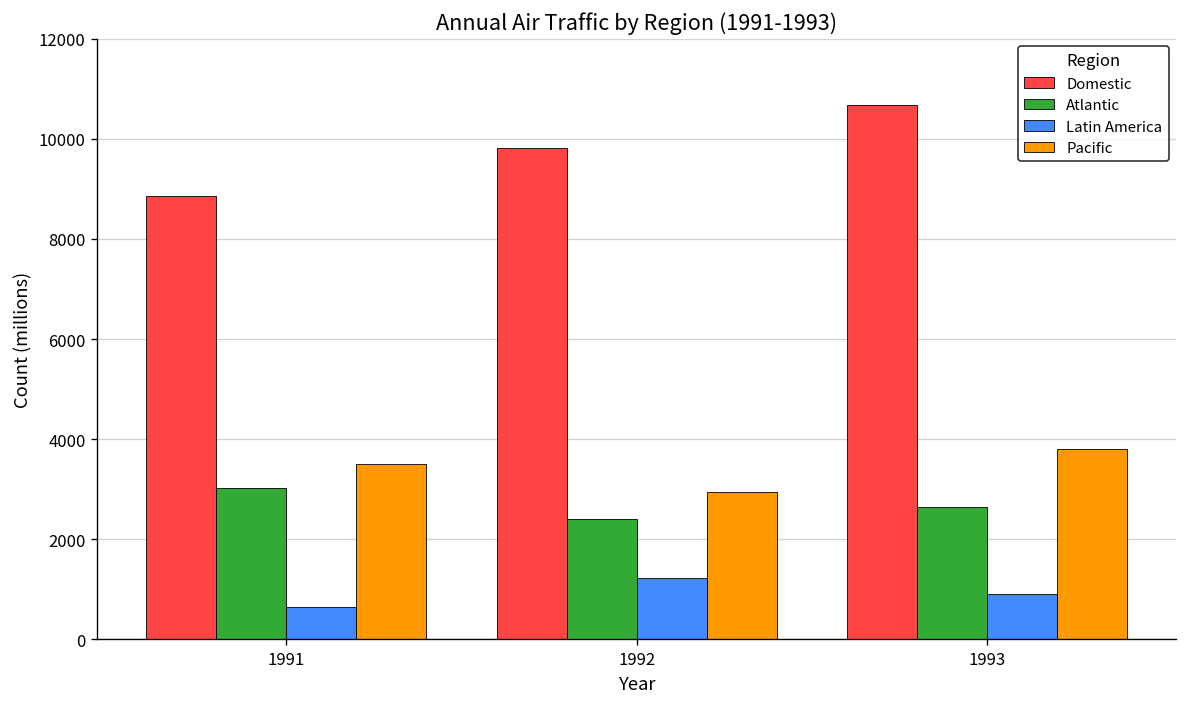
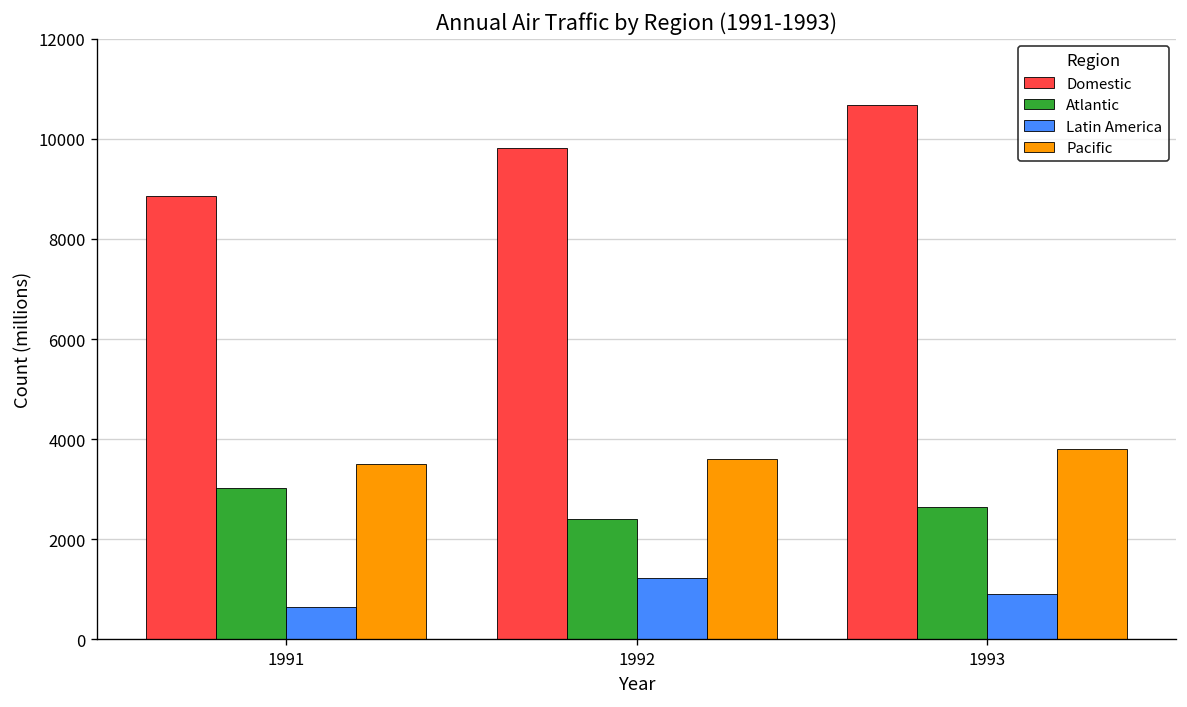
  {
    "Domestic": {
      "1991": 8900,
      "1992": 9800,
      "1993": 10700
    },
    "Atlantic": {
      "1991": 3000,
      "1992": 2400,
      "1993": 2700
    },
    "Latin America": {
      "1991": 600,
      "1992": 1200,
      "1993": 900
    },
    "Pacific": {
      "1991": 3500,
-     "1992": 3000,
+     "1992": 3600,
      "1993": 3800
    }
  }
